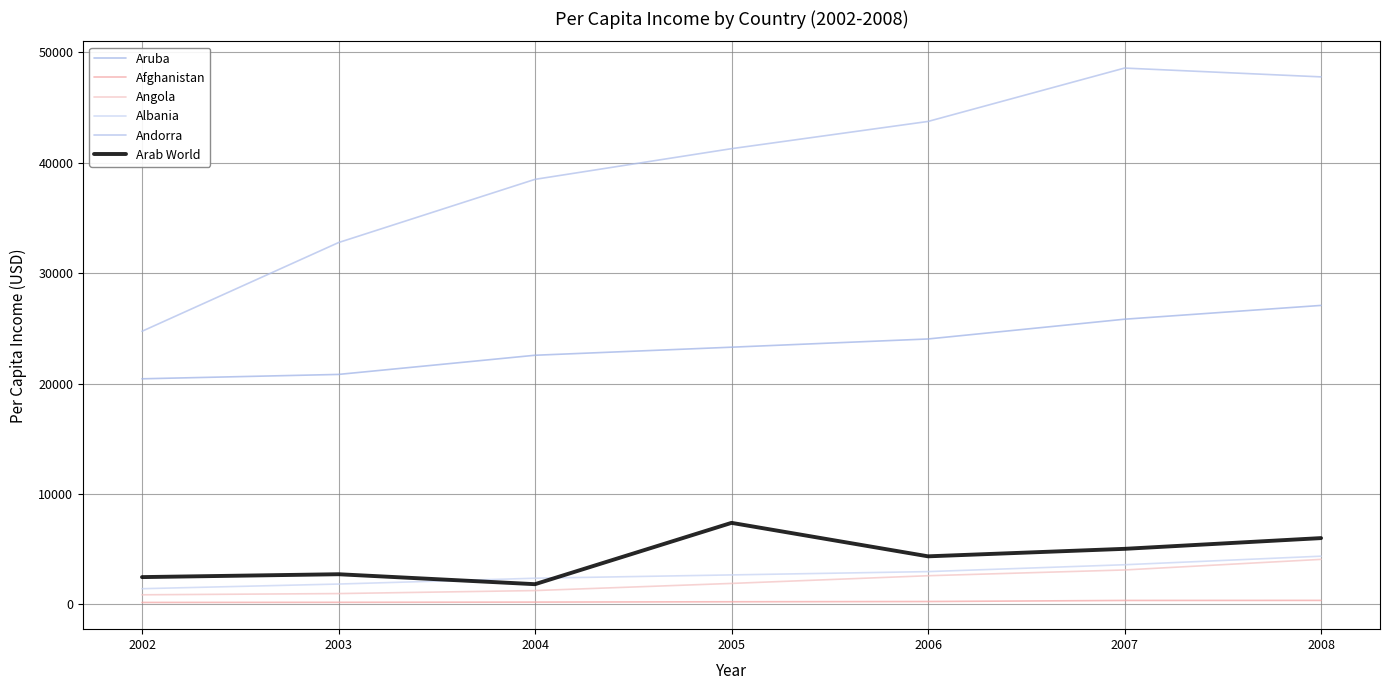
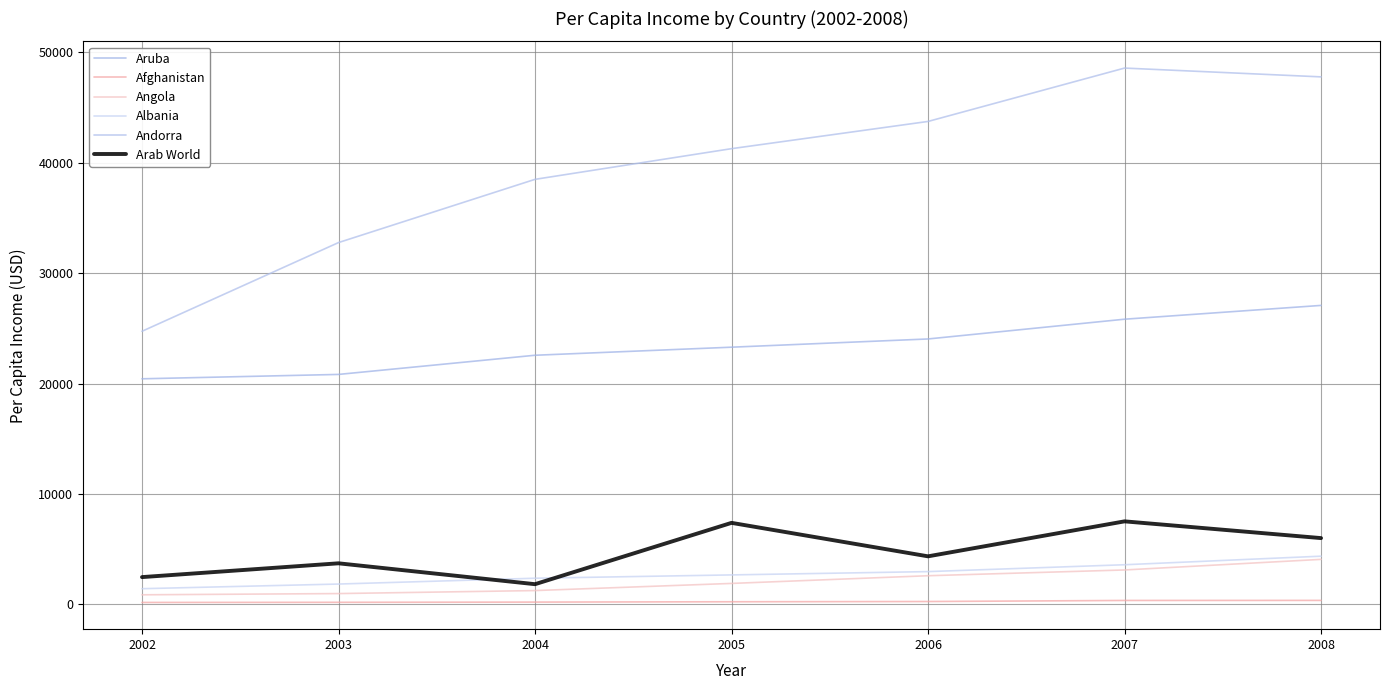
  {
    "Arab World": {
      "2002": 2500,
-     "2003": 2700,
+     "2003": 3700,
      "2004": 1800,
      "2005": 7400,
      "2006": 4400,
-     "2007": 5000,
+     "2007": 7500,
      "2008": 6000
    }
  }
